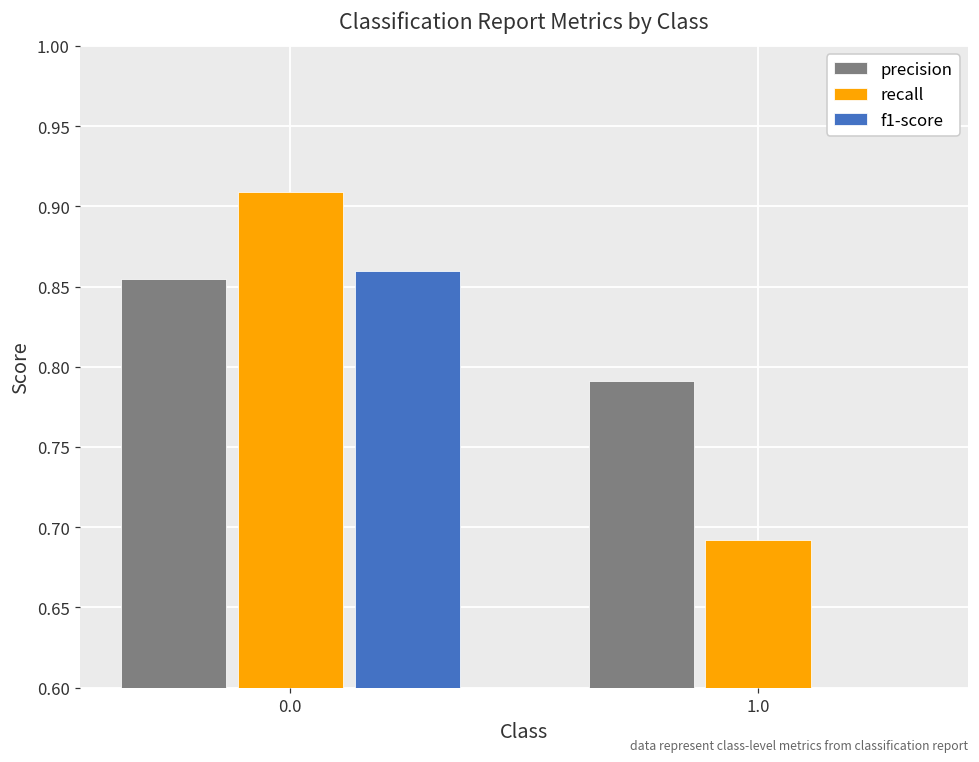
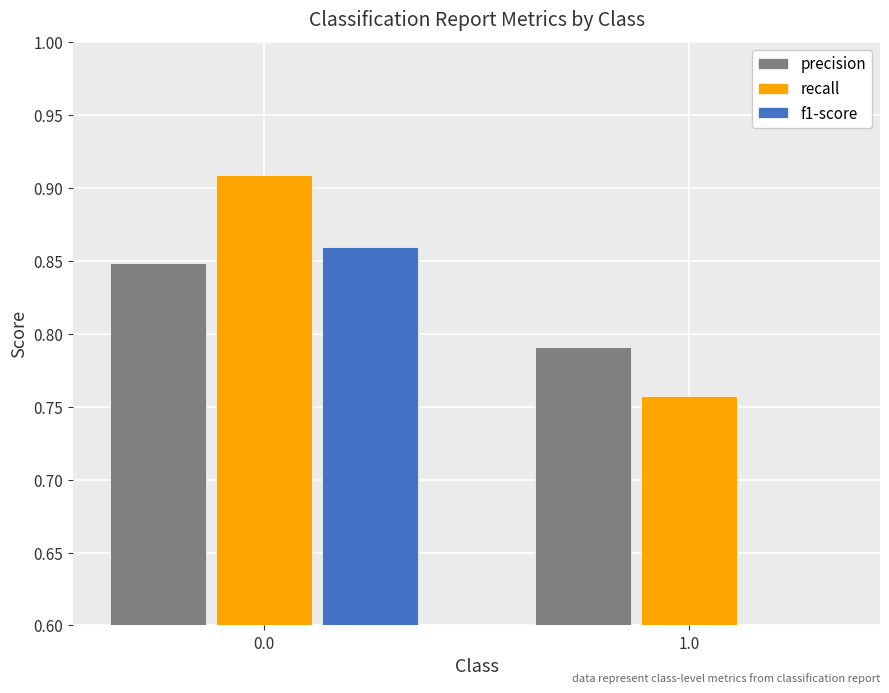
  {
    "precision": {
-     "0.0": 0.855,
+     "0.0": 0.848,
      "1.0": 0.791
    },
    "recall": {
      "0.0": 0.909,
-     "1.0": 0.692
+     "1.0": 0.757
    },
    "f1-score": {
      "0.0": 0.860
    }
  }
